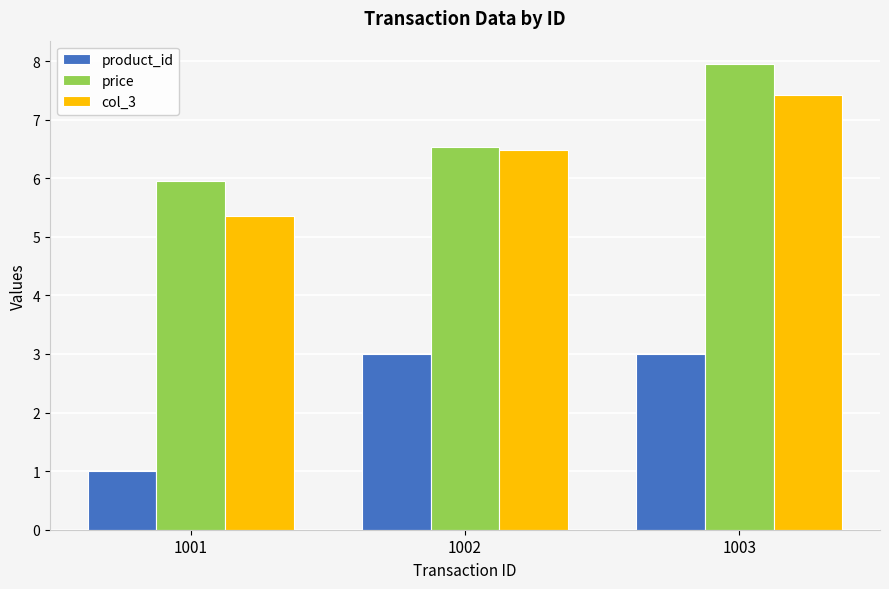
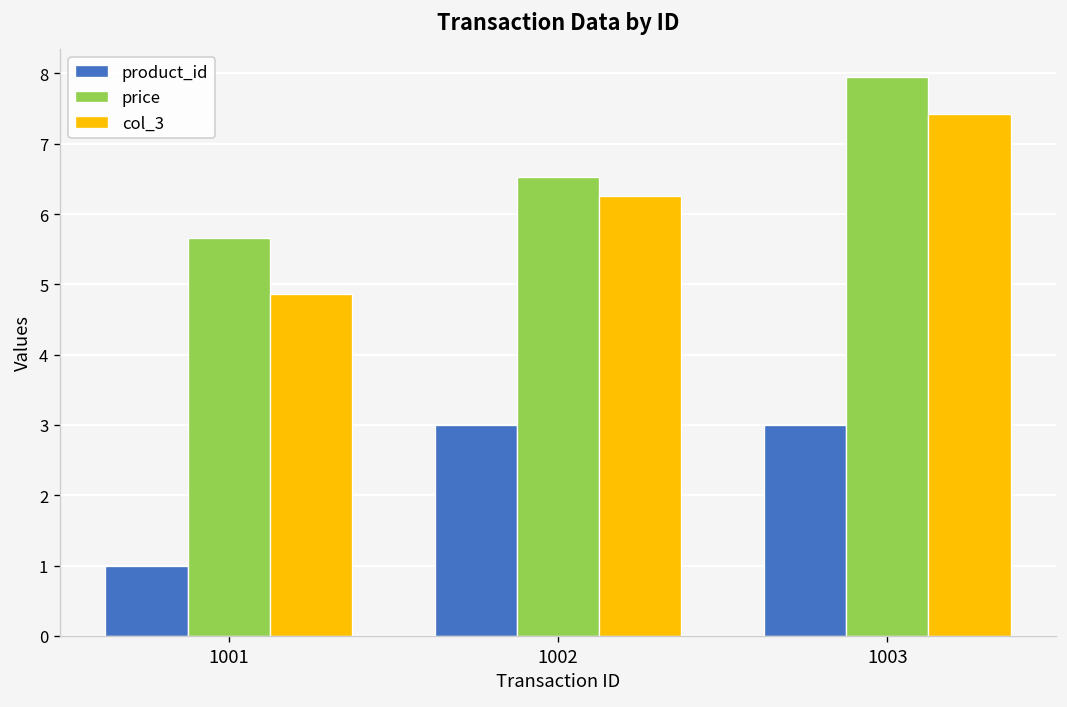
  {
    "product_id": {
      "1001": 1.0,
      "1002": 3.0,
      "1003": 3.0
    },
    "price": {
-     "1001": 6.0,
+     "1001": 5.7,
      "1002": 6.5,
      "1003": 8.0
    },
    "col_3": {
-     "1001": 5.4,
-     "1002": 6.5,
+     "1001": 4.9,
+     "1002": 6.3,
      "1003": 7.4
    }
  }
